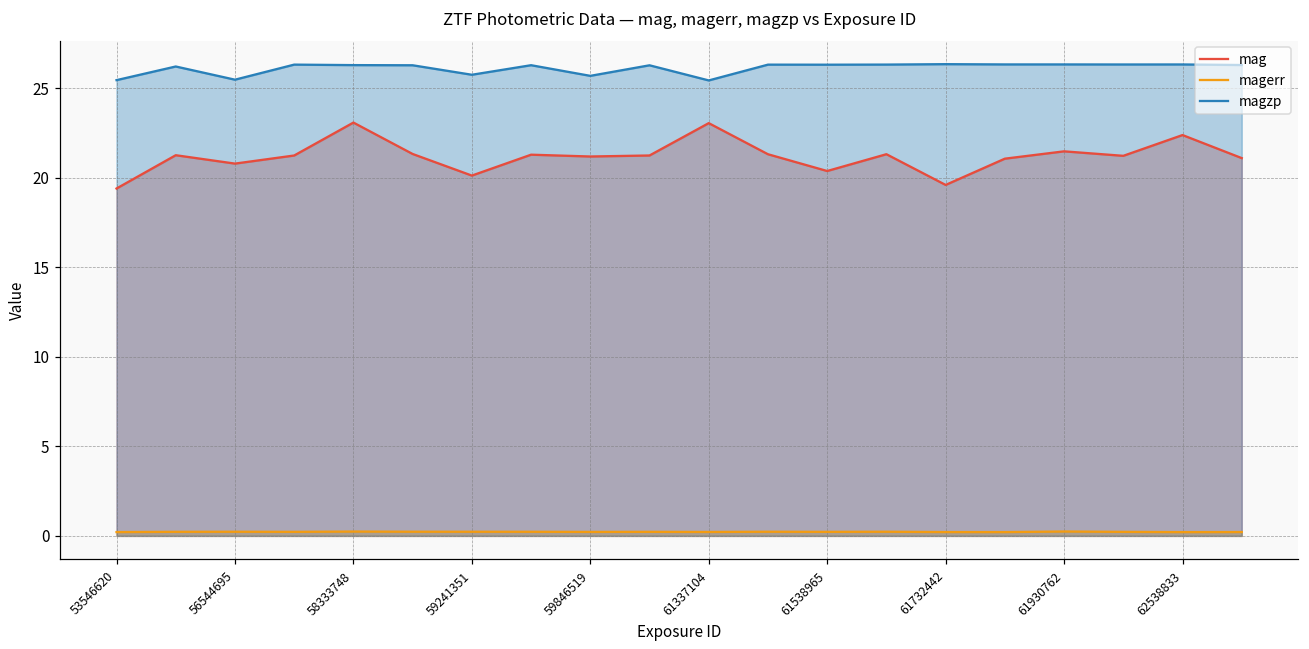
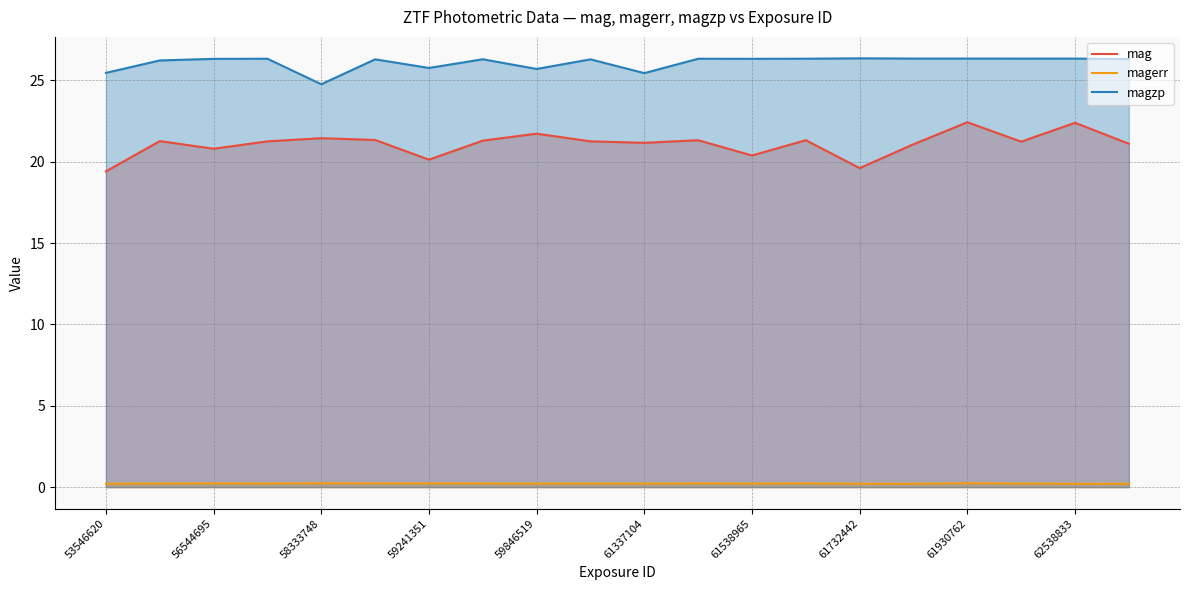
  {
    "mag": {
      "53546620": 19.4,
      "56544695": 20.8,
-     "58333748": 23.1,
+     "58333748": 21.4,
      "59241351": 20.1,
-     "59846519": 21.2,
-     "61337104": 23.1,
+     "59846519": 21.7,
+     "61337104": 21.2,
      "61538965": 20.4,
      "61732442": 19.6,
-     "61930762": 21.5,
+     "61930762": 22.4,
      "62538833": 22.4
    },
    "magerr": {
      "53546620": 0.2,
      "56544695": 0.2,
      "58333748": 0.2,
      "59241351": 0.2,
      "59846519": 0.2,
      "61337104": 0.2,
      "61538965": 0.2,
      "61732442": 0.2,
      "61930762": 0.2,
      "62538833": 0.2
    },
    "magzp": {
      "53546620": 25.5,
-     "56544695": 25.5,
-     "58333748": 26.3,
+     "56544695": 26.3,
+     "58333748": 24.8,
      "59241351": 25.8,
      "59846519": 25.7,
      "61337104": 25.4,
      "61538965": 26.3,
      "61732442": 26.4,
      "61930762": 26.3,
      "62538833": 26.3
    }
  }
